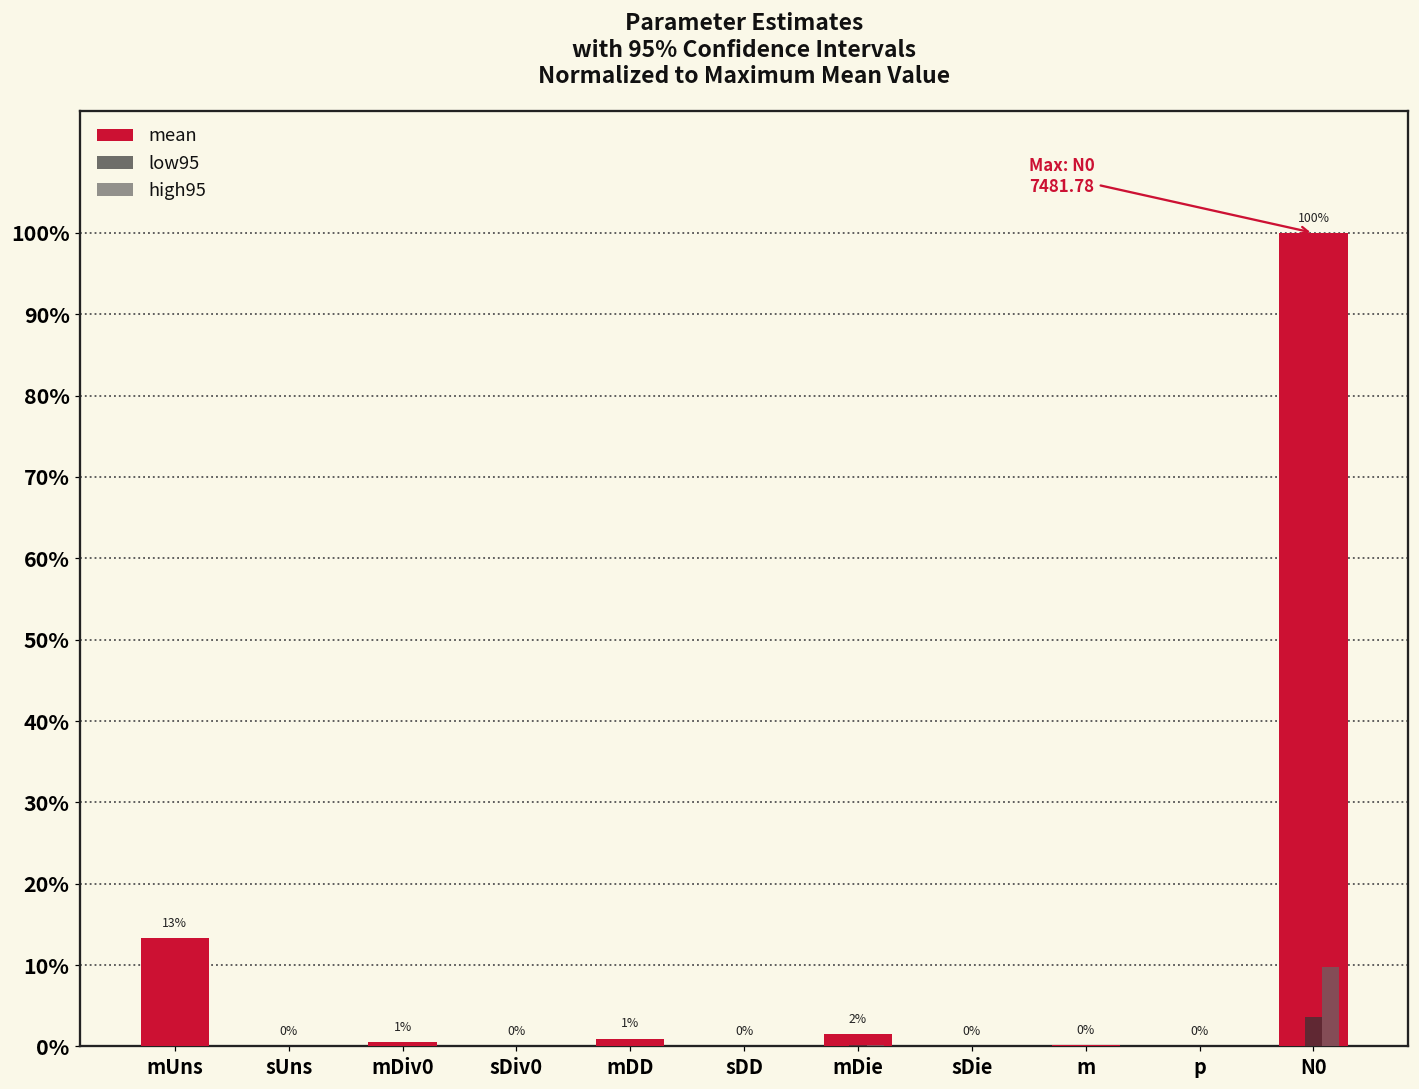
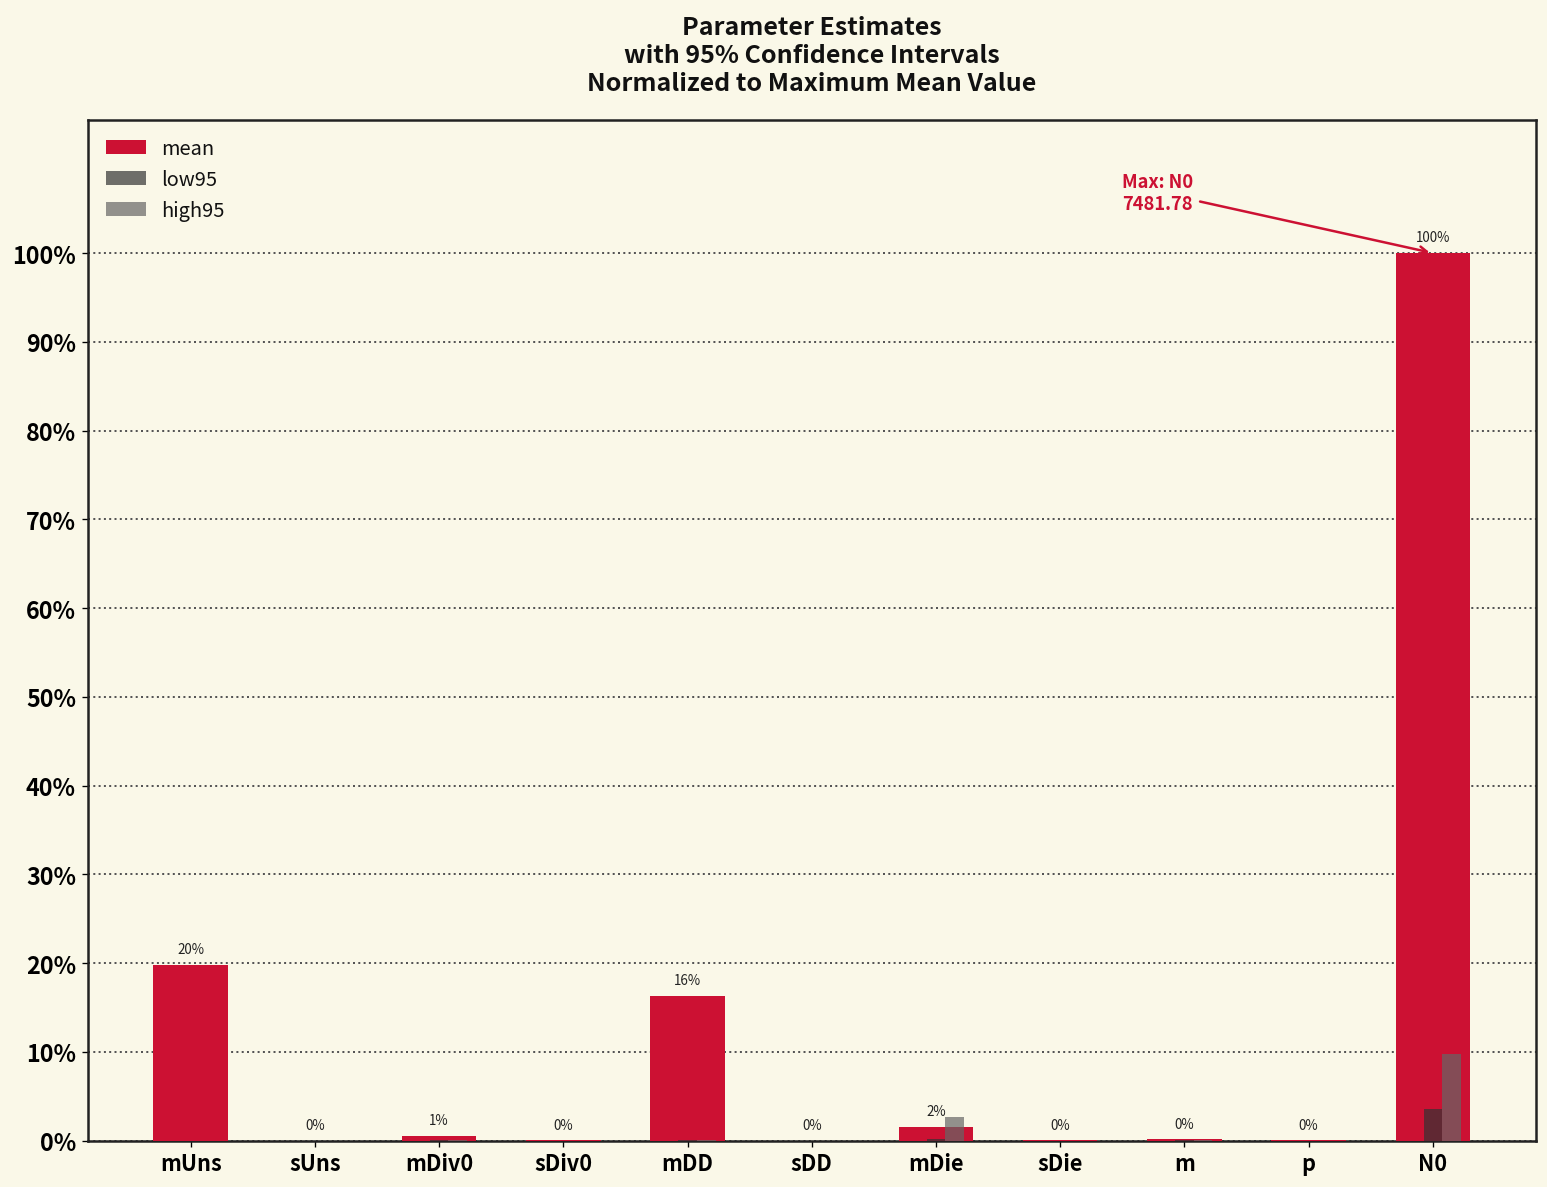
  {
    "mean": {
-     "mUns": "13%",
+     "mUns": "20%",
      "sUns": "0%",
      "mDiv0": "1%",
      "sDiv0": "0%",
-     "mDD": "1%",
+     "mDD": "16%",
      "sDD": "0%",
      "mDie": "2%",
      "sDie": "0%",
      "m": "0%",
      "p": "0%"
    },
    "low95": {
      "sUns": "0%",
      "sDiv0": "0%",
      "sDD": "0%",
      "sDie": "0%",
      "p": "0%"
    },
    "high95": {
      "mUns": "0%",
-     "mDie": "0%"
+     "mDie": "3%"
    }
  }
